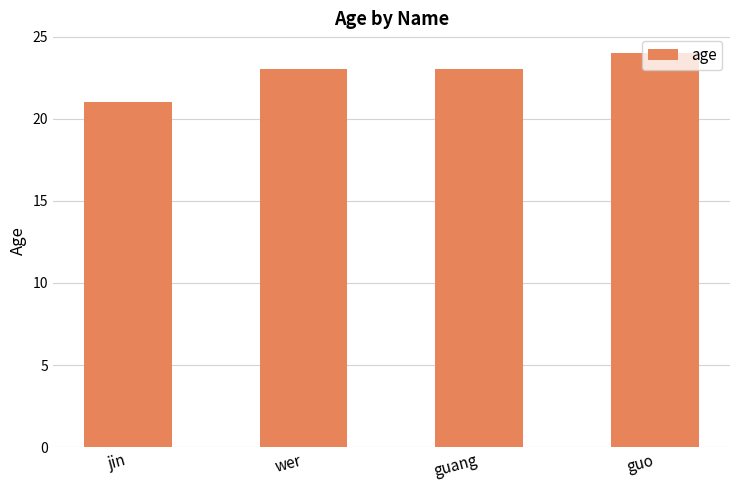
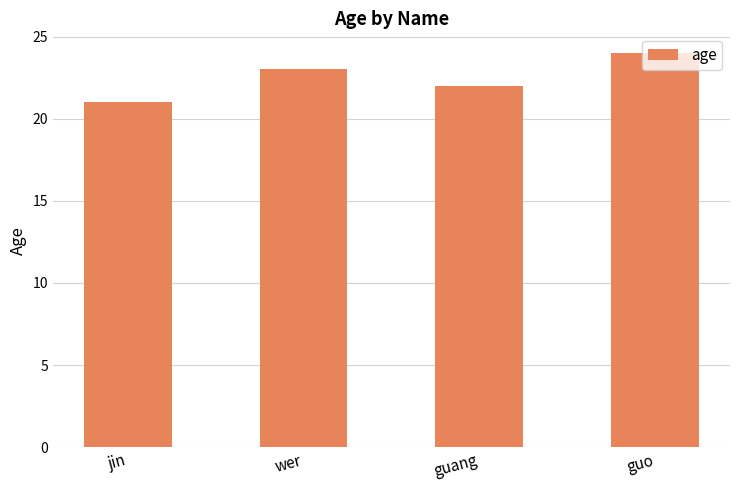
  {
    "jin": 21,
    "wer": 23,
-   "guang": 23
+   "guang": 22
  }
